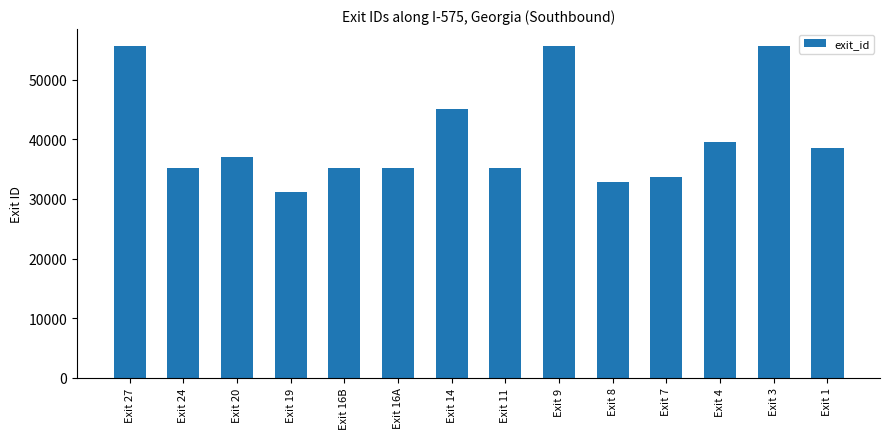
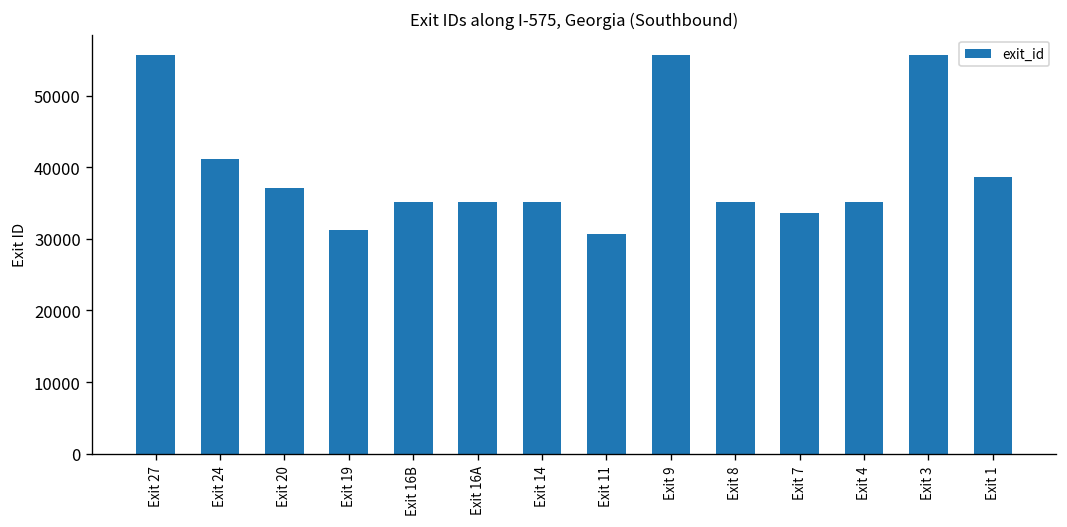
  {
    "Exit 27": 56000,
-   "Exit 24": 35000,
+   "Exit 24": 41000,
    "Exit 20": 37000,
    "Exit 19": 31000,
    "Exit 16B": 35000,
    "Exit 16A": 35000,
-   "Exit 14": 45000,
-   "Exit 11": 35000,
+   "Exit 14": 35000,
+   "Exit 11": 31000,
    "Exit 9": 56000,
-   "Exit 8": 33000,
+   "Exit 8": 35000,
    "Exit 7": 34000,
-   "Exit 4": 40000,
+   "Exit 4": 35000,
    "Exit 3": 56000,
    "Exit 1": 39000
  }
